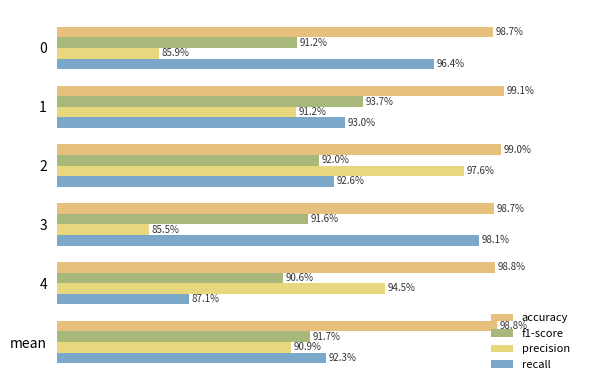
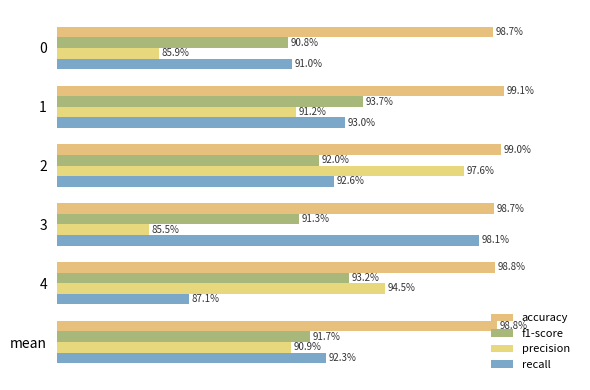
  {
    "f1-score": {
-     "0": "91.2%",
+     "0": "90.8%",
      "1": "93.7%",
      "2": "92.0%",
-     "3": "91.6%",
-     "4": "90.6%",
+     "3": "91.3%",
+     "4": "93.2%",
      "mean": "91.7%"
    },
    "recall": {
-     "0": "96.4%",
+     "0": "91.0%",
      "1": "93.0%",
      "2": "92.6%",
      "3": "98.1%",
      "4": "87.1%",
      "mean": "92.3%"
    }
  }
